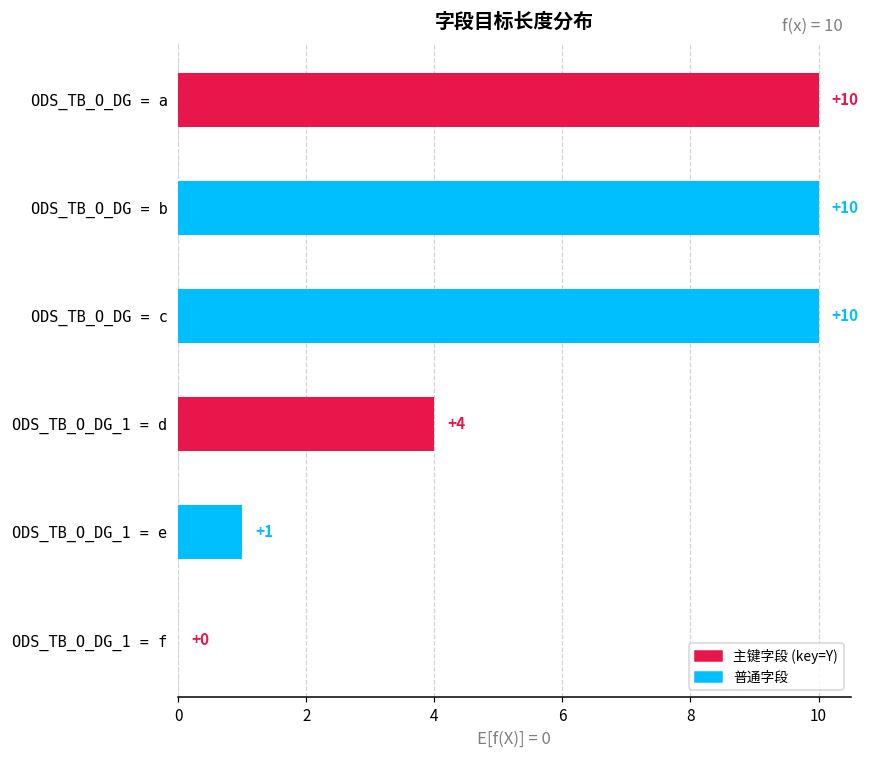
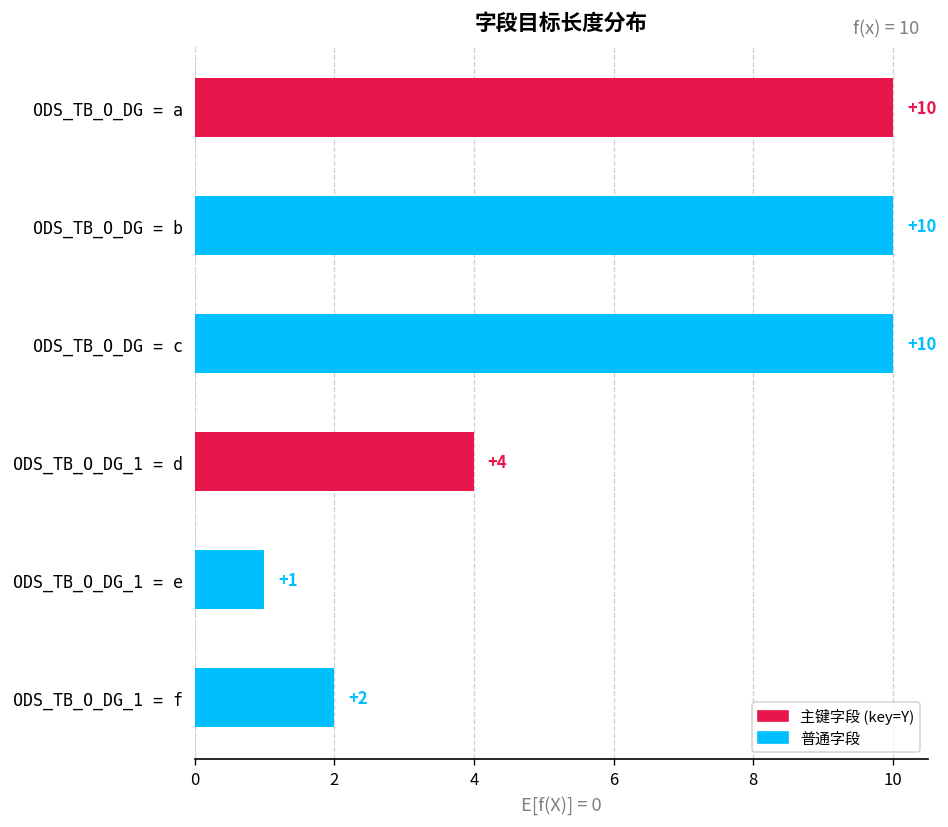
  {
    "ODS_TB_O_DG = a": "+10",
    "ODS_TB_O_DG = b": "+10",
    "ODS_TB_O_DG = c": "+10",
    "ODS_TB_O_DG_1 = d": "+4",
    "ODS_TB_O_DG_1 = e": "+1",
-   "ODS_TB_O_DG_1 = f": "+0"
+   "ODS_TB_O_DG_1 = f": "+2"
  }
